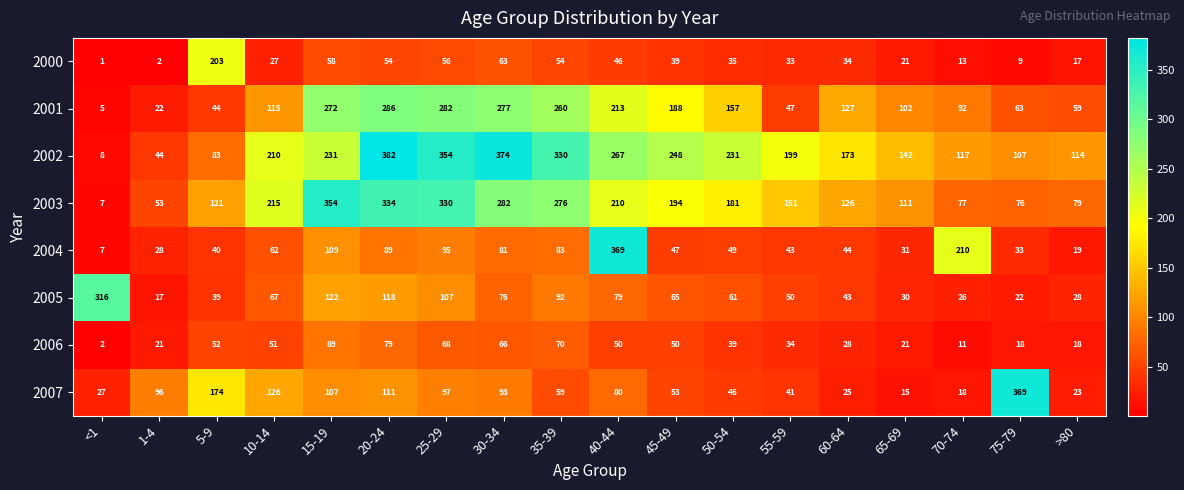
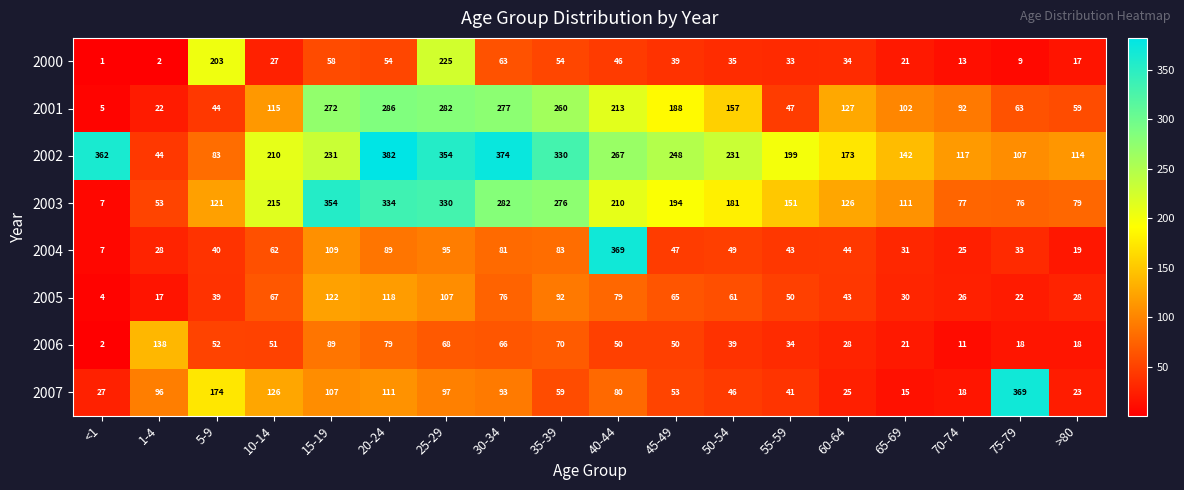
  {
    "2000": {
      "<1": 1,
      "1-4": 2,
      "5-9": 203,
      "10-14": 27,
      "15-19": 58,
      "20-24": 54,
-     "25-29": 56,
+     "25-29": 225,
      "30-34": 63,
      "35-39": 54,
      "40-44": 46,
      "45-49": 39,
      "50-54": 35,
      "55-59": 33,
      "60-64": 34,
      "65-69": 21,
      "70-74": 13,
      "75-79": 9,
      ">80": 17
    },
    "2001": {
      "<1": 5,
      "1-4": 22,
      "5-9": 44,
      "10-14": 115,
      "15-19": 272,
      "20-24": 286,
      "25-29": 282,
      "30-34": 277,
      "35-39": 260,
      "40-44": 213,
      "45-49": 188,
      "50-54": 157,
      "55-59": 47,
      "60-64": 127,
      "65-69": 102,
      "70-74": 92,
      "75-79": 63,
      ">80": 59
    },
    "2002": {
-     "<1": 8,
+     "<1": 362,
      "1-4": 44,
      "5-9": 83,
      "10-14": 210,
      "15-19": 231,
      "20-24": 382,
      "25-29": 354,
      "30-34": 374,
      "35-39": 330,
      "40-44": 267,
      "45-49": 248,
      "50-54": 231,
      "55-59": 199,
      "60-64": 173,
      "65-69": 142,
      "70-74": 117,
      "75-79": 107,
      ">80": 114
    },
    "2003": {
      "<1": 7,
      "1-4": 53,
      "5-9": 121,
      "10-14": 215,
      "15-19": 354,
      "20-24": 334,
      "25-29": 330,
      "30-34": 282,
      "35-39": 276,
      "40-44": 210,
      "45-49": 194,
      "50-54": 181,
      "55-59": 151,
      "60-64": 126,
      "65-69": 111,
      "70-74": 77,
      "75-79": 76,
      ">80": 79
    },
    "2004": {
      "<1": 7,
      "1-4": 28,
      "5-9": 40,
      "10-14": 62,
      "15-19": 109,
      "20-24": 89,
      "25-29": 95,
      "30-34": 81,
      "35-39": 83,
      "40-44": 369,
      "45-49": 47,
      "50-54": 49,
      "55-59": 43,
      "60-64": 44,
      "65-69": 31,
-     "70-74": 210,
+     "70-74": 25,
      "75-79": 33,
      ">80": 19
    },
    "2005": {
-     "<1": 316,
+     "<1": 4,
      "1-4": 17,
      "5-9": 39,
      "10-14": 67,
      "15-19": 122,
      "20-24": 118,
      "25-29": 107,
      "30-34": 76,
      "35-39": 92,
      "40-44": 79,
      "45-49": 65,
      "50-54": 61,
      "55-59": 50,
      "60-64": 43,
      "65-69": 30,
      "70-74": 26,
      "75-79": 22,
      ">80": 28
    },
    "2006": {
      "<1": 2,
-     "1-4": 21,
+     "1-4": 138,
      "5-9": 52,
      "10-14": 51,
      "15-19": 89,
      "20-24": 79,
      "25-29": 68,
      "30-34": 66,
      "35-39": 70,
      "40-44": 50,
      "45-49": 50,
      "50-54": 39,
      "55-59": 34,
      "60-64": 28,
      "65-69": 21,
      "70-74": 11,
      "75-79": 18,
      ">80": 18
    },
    "2007": {
      "<1": 27,
      "1-4": 96,
      "5-9": 174,
      "10-14": 126,
      "15-19": 107,
      "20-24": 111,
      "25-29": 97,
      "30-34": 93,
      "35-39": 59,
      "40-44": 80,
      "45-49": 53,
      "50-54": 46,
      "55-59": 41,
      "60-64": 25,
      "65-69": 15,
      "70-74": 18,
      "75-79": 369,
      ">80": 23
    }
  }
